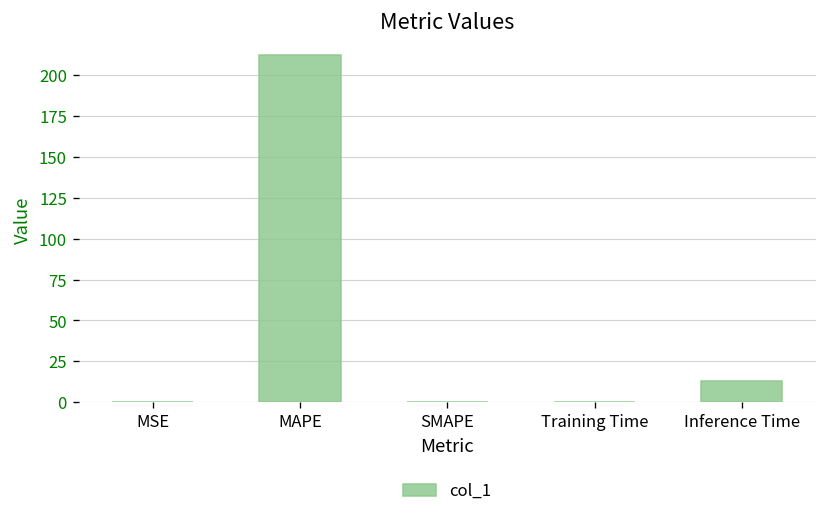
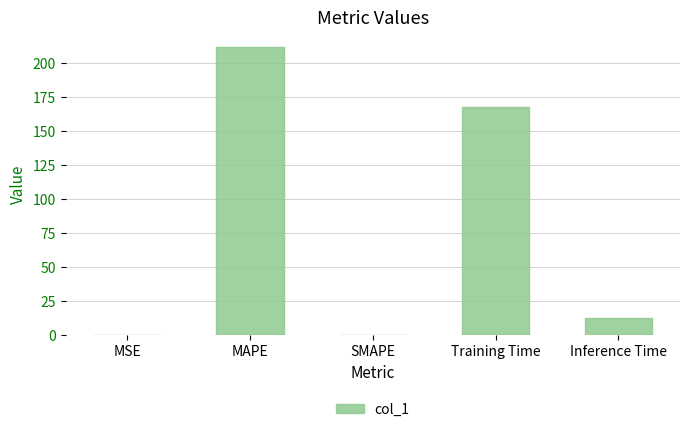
  {
    "MAPE": 212,
    "SMAPE": 0,
-   "Training Time": 0,
+   "Training Time": 168,
    "Inference Time": 13
  }
